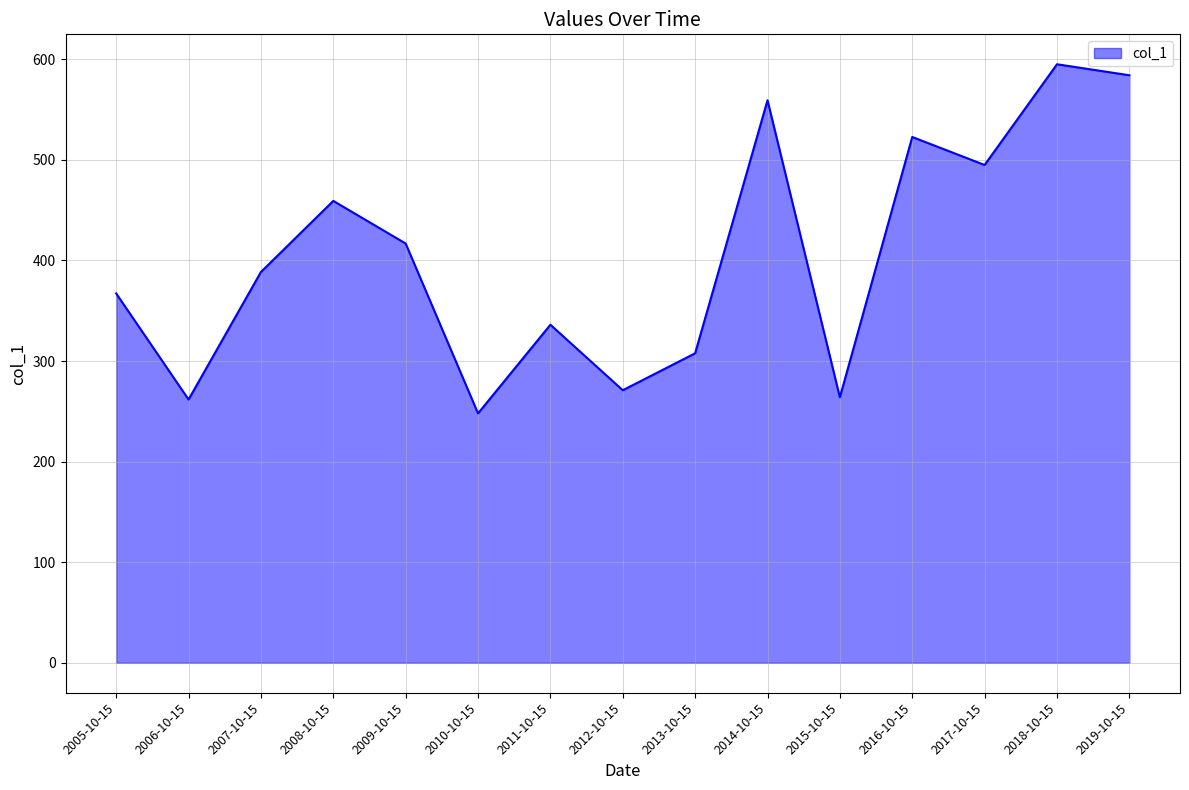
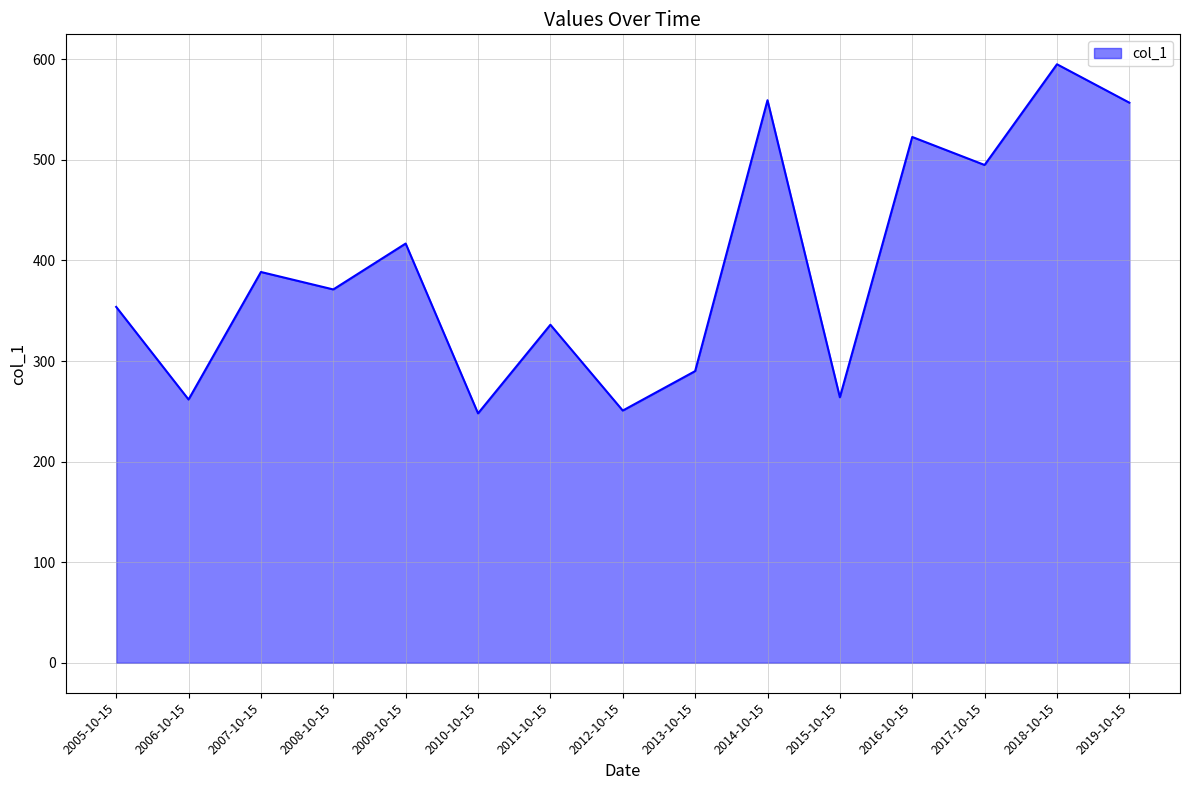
  {
-   "2005-10-15": 367,
+   "2005-10-15": 354,
    "2006-10-15": 262,
    "2007-10-15": 389,
-   "2008-10-15": 459,
+   "2008-10-15": 371,
    "2009-10-15": 417,
    "2010-10-15": 248,
    "2011-10-15": 336,
-   "2012-10-15": 271,
-   "2013-10-15": 308,
+   "2012-10-15": 251,
+   "2013-10-15": 290,
    "2014-10-15": 559,
    "2015-10-15": 264,
    "2016-10-15": 523,
    "2017-10-15": 495,
    "2018-10-15": 595,
-   "2019-10-15": 584
+   "2019-10-15": 557
  }
